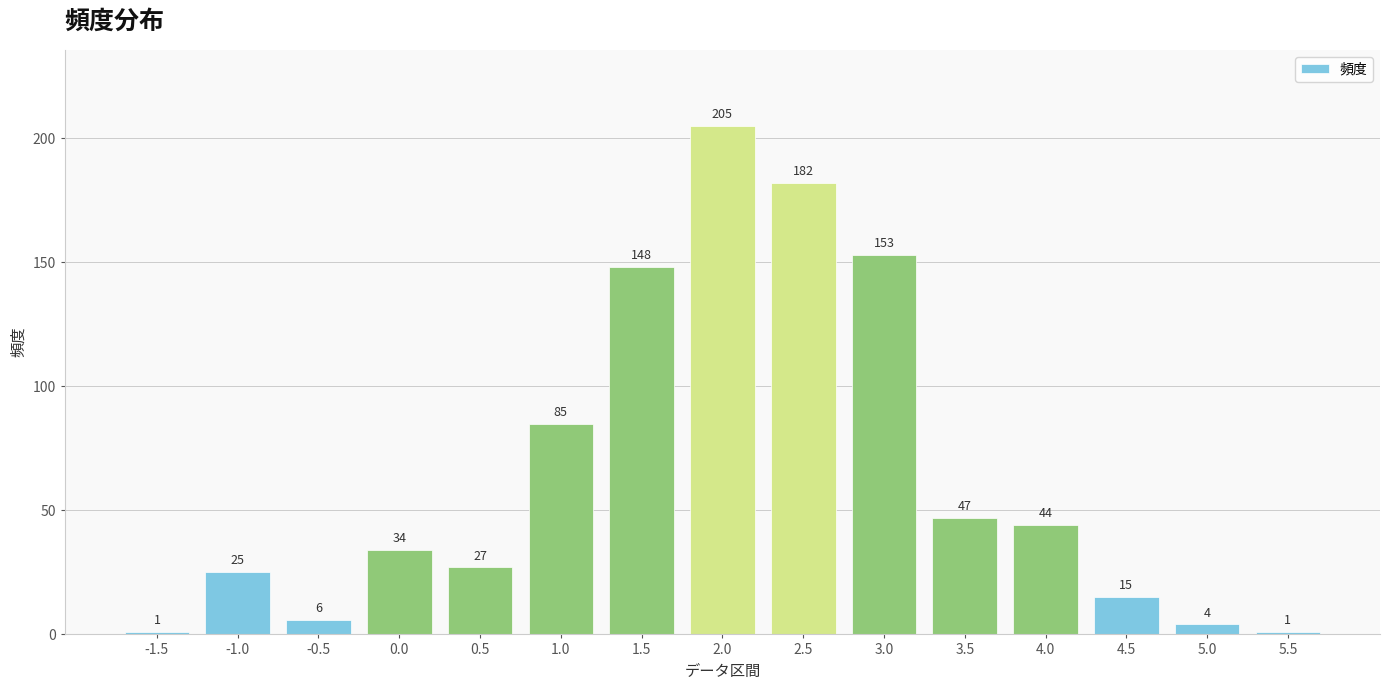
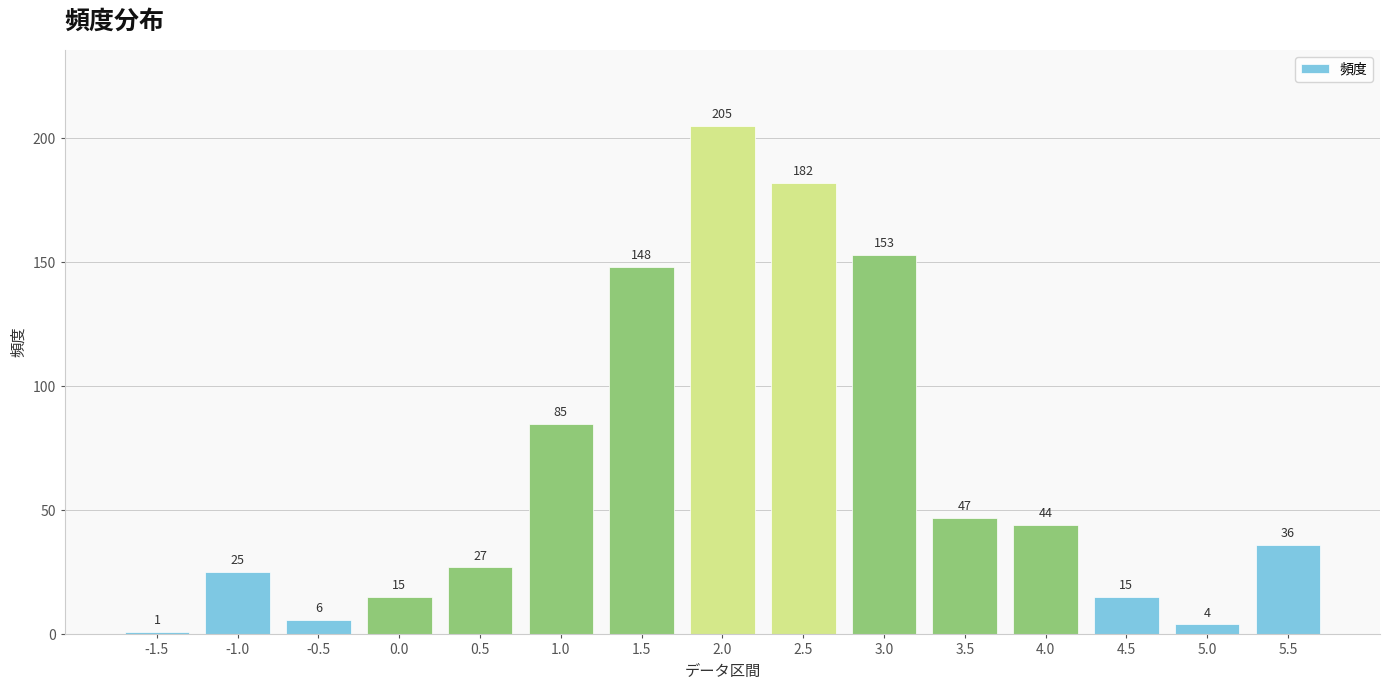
  {
    "-1.5": 1,
    "-1.0": 25,
    "-0.5": 6,
-   "0.0": 34,
+   "0.0": 15,
    "0.5": 27,
    "1.0": 85,
    "1.5": 148,
    "2.0": 205,
    "2.5": 182,
    "3.0": 153,
    "3.5": 47,
    "4.0": 44,
    "4.5": 15,
    "5.0": 4,
-   "5.5": 1
+   "5.5": 36
  }
